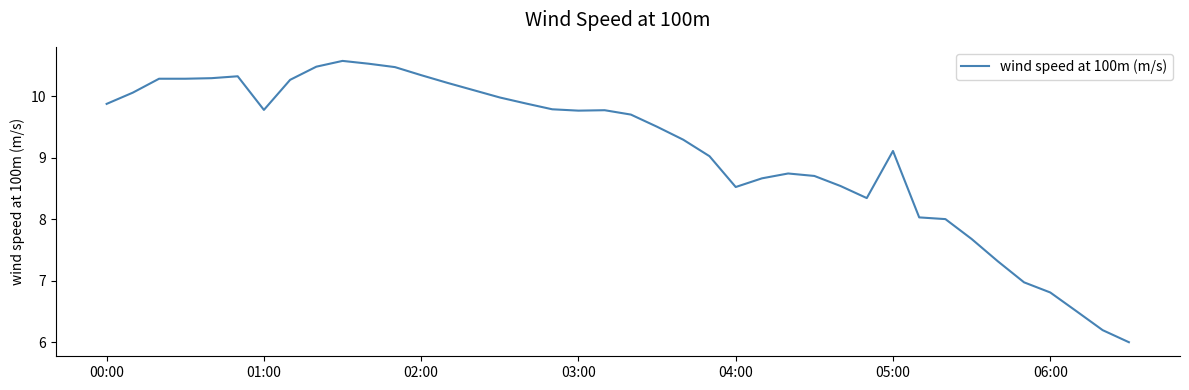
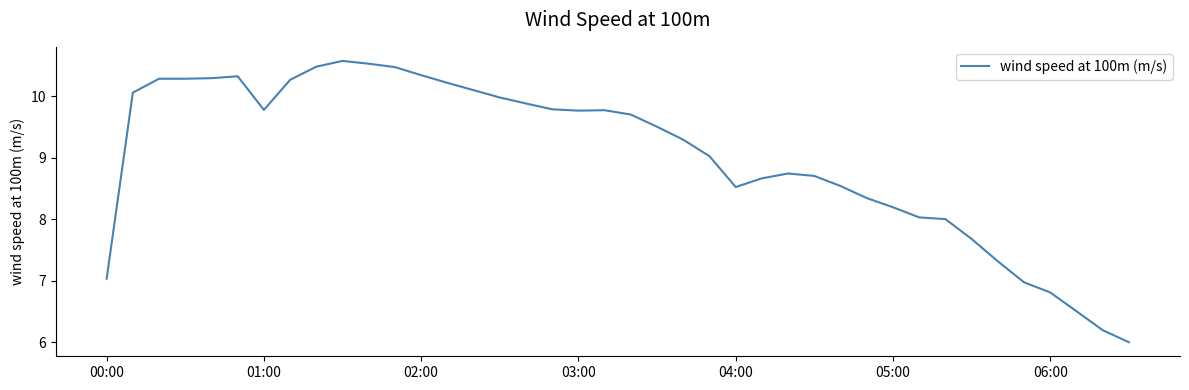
  {
-   "00:00": 9.9,
+   "00:00": 7.0,
    "01:00": 9.8,
    "02:00": 10.3,
    "03:00": 9.8,
    "04:00": 8.5,
-   "05:00": 9.1,
+   "05:00": 8.2,
    "06:00": 6.8
  }
